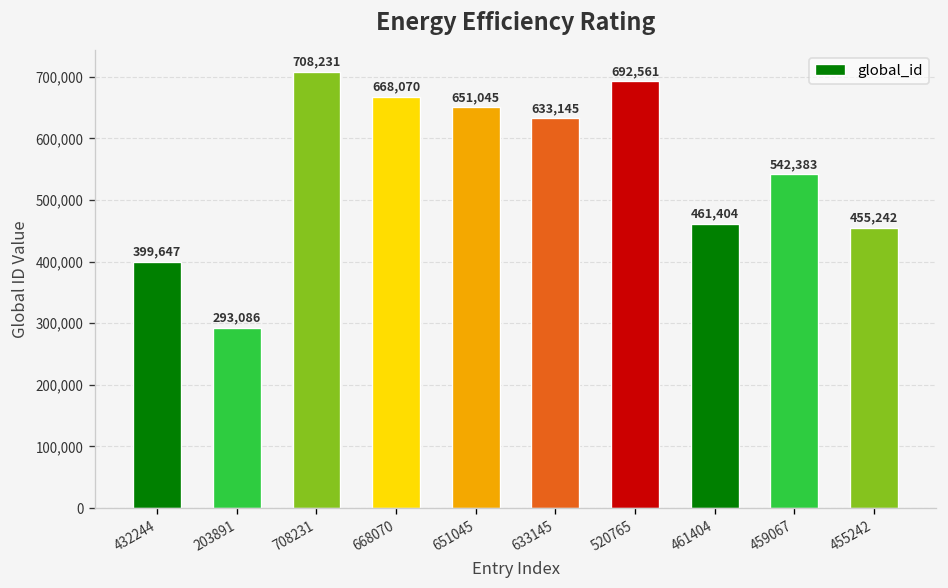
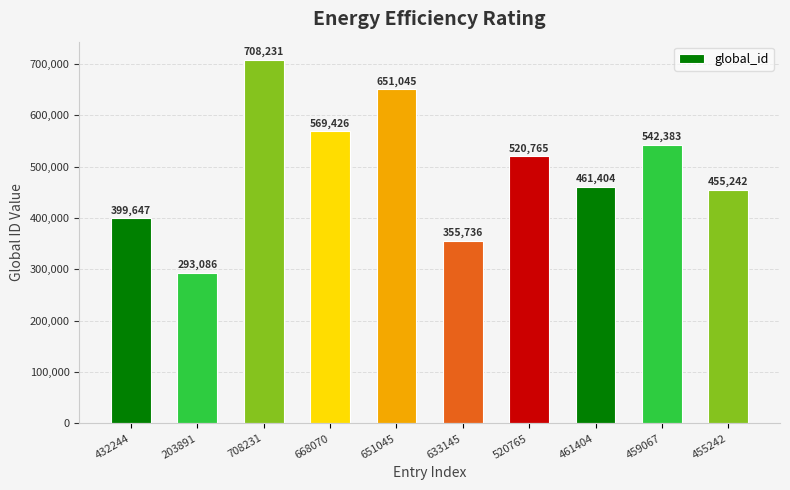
  {
    "432244": "399,647",
    "203891": "293,086",
    "708231": "708,231",
-   "668070": "668,070",
+   "668070": "569,426",
    "651045": "651,045",
-   "633145": "633,145",
-   "520765": "692,561",
+   "633145": "355,736",
+   "520765": "520,765",
    "461404": "461,404",
    "459067": "542,383",
    "455242": "455,242"
  }
